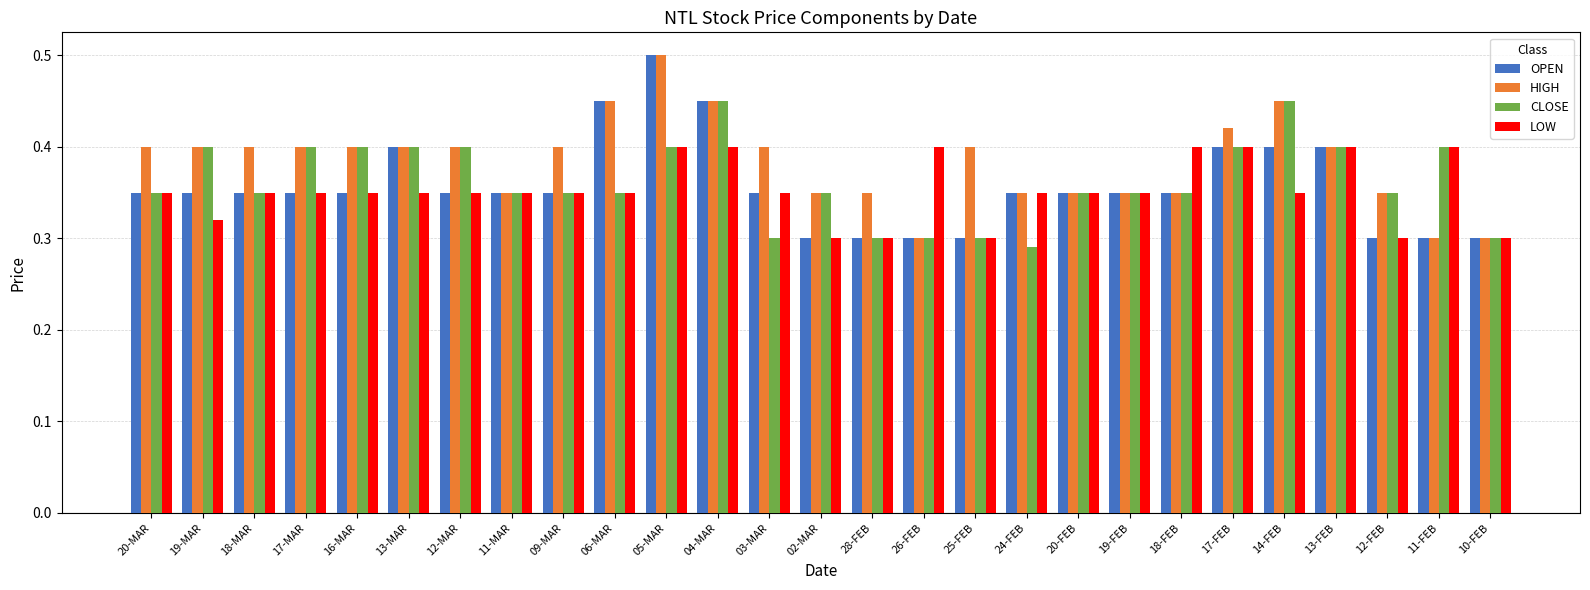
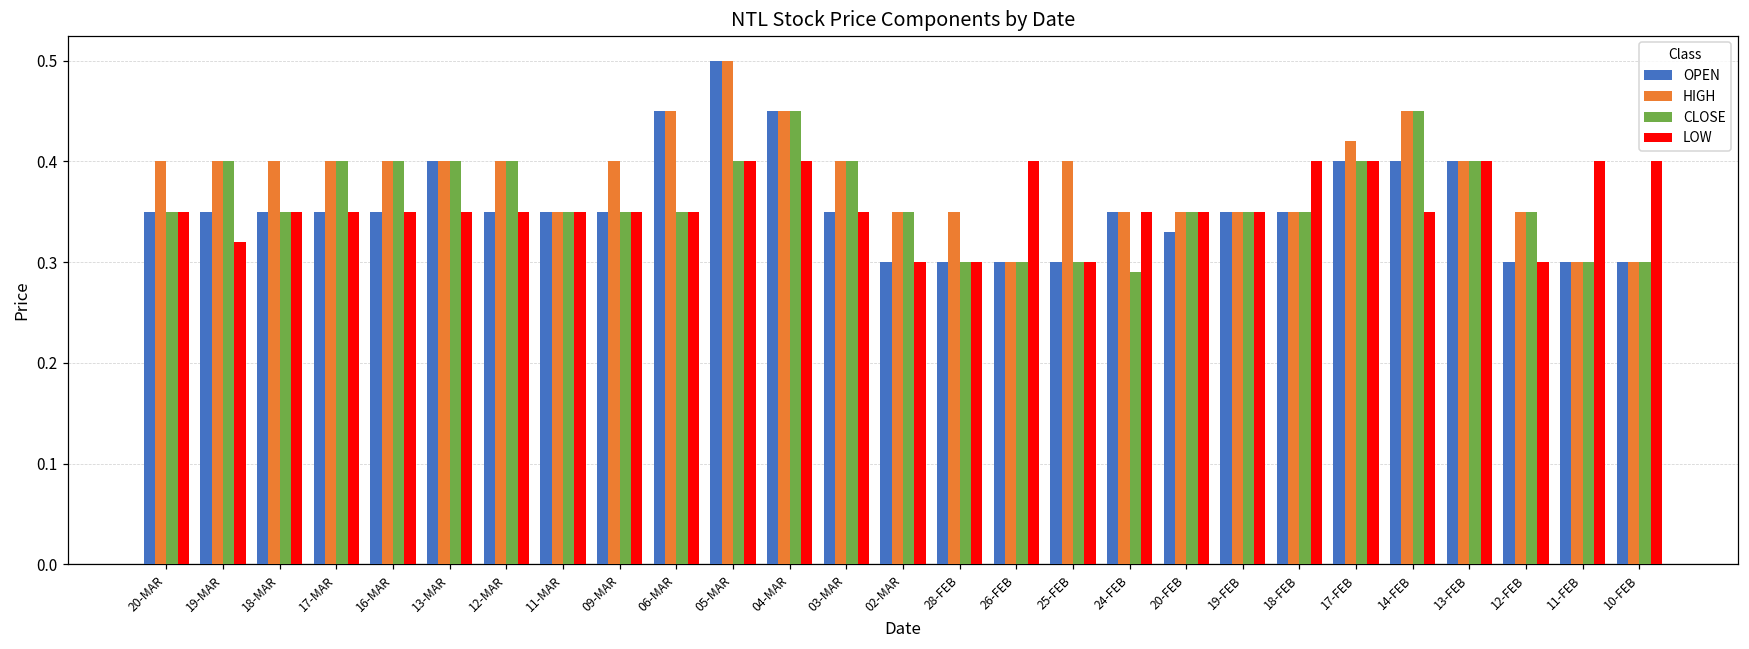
  {
    "OPEN": {
      "20-MAR": 0.35,
      "19-MAR": 0.35,
      "18-MAR": 0.35,
      "17-MAR": 0.35,
      "16-MAR": 0.35,
      "13-MAR": 0.40,
      "12-MAR": 0.35,
      "11-MAR": 0.35,
      "09-MAR": 0.35,
      "06-MAR": 0.45,
      "05-MAR": 0.50,
      "04-MAR": 0.45,
      "03-MAR": 0.35,
      "02-MAR": 0.30,
      "28-FEB": 0.30,
      "26-FEB": 0.30,
      "25-FEB": 0.30,
      "24-FEB": 0.35,
-     "20-FEB": 0.35,
+     "20-FEB": 0.33,
      "19-FEB": 0.35,
      "18-FEB": 0.35,
      "17-FEB": 0.40,
      "14-FEB": 0.40,
      "13-FEB": 0.40,
      "12-FEB": 0.30,
      "11-FEB": 0.30,
      "10-FEB": 0.30
    },
    "HIGH": {
      "20-MAR": 0.40,
      "19-MAR": 0.40,
      "18-MAR": 0.40,
      "17-MAR": 0.40,
      "16-MAR": 0.40,
      "13-MAR": 0.40,
      "12-MAR": 0.40,
      "11-MAR": 0.35,
      "09-MAR": 0.40,
      "06-MAR": 0.45,
      "05-MAR": 0.50,
      "04-MAR": 0.45,
      "03-MAR": 0.40,
      "02-MAR": 0.35,
      "28-FEB": 0.35,
      "26-FEB": 0.30,
      "25-FEB": 0.40,
      "24-FEB": 0.35,
      "20-FEB": 0.35,
      "19-FEB": 0.35,
      "18-FEB": 0.35,
      "17-FEB": 0.42,
      "14-FEB": 0.45,
      "13-FEB": 0.40,
      "12-FEB": 0.35,
      "11-FEB": 0.30,
      "10-FEB": 0.30
    },
    "CLOSE": {
      "20-MAR": 0.35,
      "19-MAR": 0.4,
      "18-MAR": 0.35,
      "17-MAR": 0.4,
      "16-MAR": 0.4,
      "13-MAR": 0.4,
      "12-MAR": 0.4,
      "11-MAR": 0.35,
      "09-MAR": 0.35,
      "06-MAR": 0.35,
      "05-MAR": 0.4,
      "04-MAR": 0.45,
-     "03-MAR": 0.3,
+     "03-MAR": 0.4,
      "02-MAR": 0.35,
      "28-FEB": 0.3,
      "26-FEB": 0.3,
      "25-FEB": 0.3,
      "24-FEB": 0.29,
      "20-FEB": 0.35,
      "19-FEB": 0.35,
      "18-FEB": 0.35,
      "17-FEB": 0.4,
      "14-FEB": 0.45,
      "13-FEB": 0.4,
      "12-FEB": 0.35,
-     "11-FEB": 0.4,
+     "11-FEB": 0.3,
      "10-FEB": 0.3
    },
    "LOW": {
      "20-MAR": 0.35,
      "19-MAR": 0.32,
      "18-MAR": 0.35,
      "17-MAR": 0.35,
      "16-MAR": 0.35,
      "13-MAR": 0.35,
      "12-MAR": 0.35,
      "11-MAR": 0.35,
      "09-MAR": 0.35,
      "06-MAR": 0.35,
      "05-MAR": 0.4,
      "04-MAR": 0.4,
      "03-MAR": 0.35,
      "02-MAR": 0.3,
      "28-FEB": 0.3,
      "26-FEB": 0.4,
      "25-FEB": 0.3,
      "24-FEB": 0.35,
      "20-FEB": 0.35,
      "19-FEB": 0.35,
      "18-FEB": 0.4,
      "17-FEB": 0.4,
      "14-FEB": 0.35,
      "13-FEB": 0.4,
      "12-FEB": 0.3,
      "11-FEB": 0.4,
-     "10-FEB": 0.3
+     "10-FEB": 0.4
    }
  }
